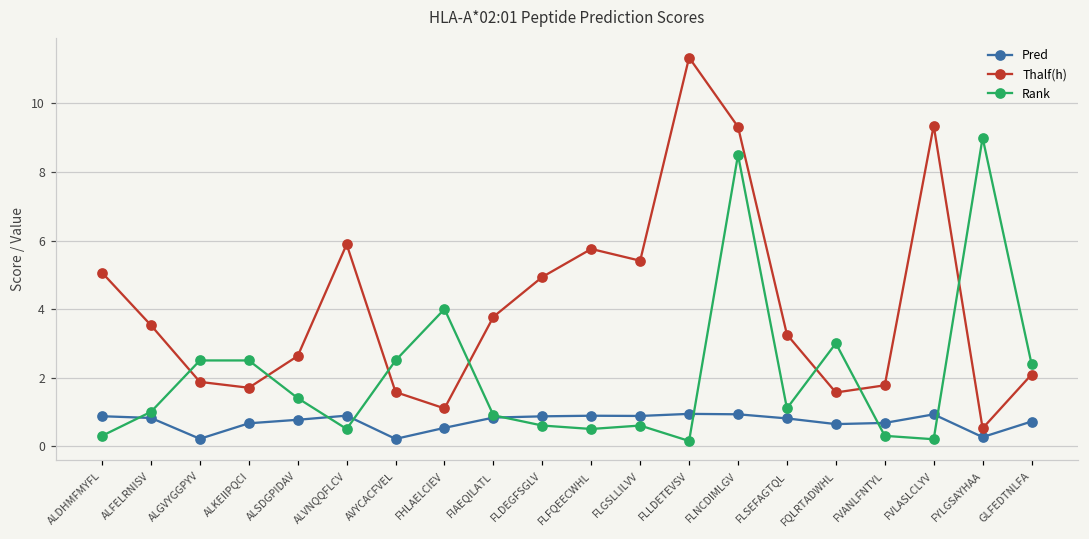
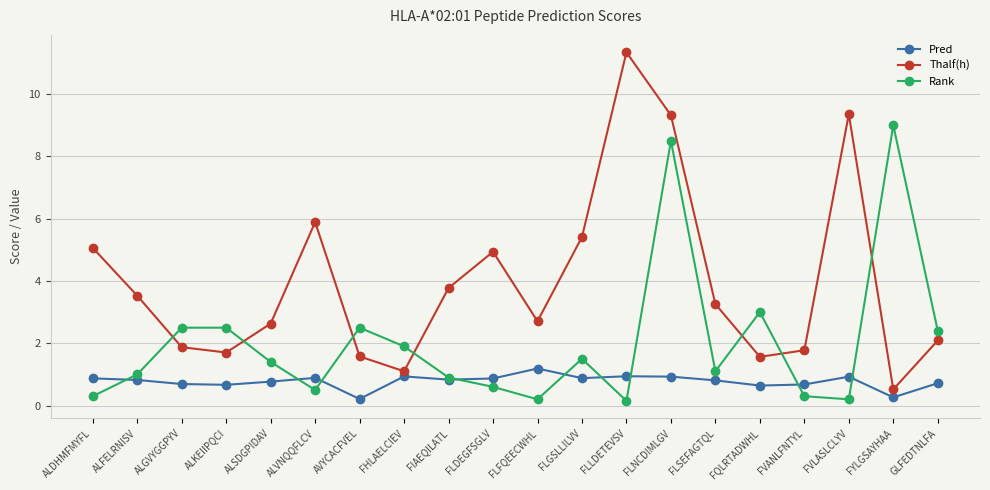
  {
    "Pred": {
      "ALDHMFMYFL": 0.9,
      "ALFELRNISV": 0.8,
-     "ALGVYGGPYV": 0.2,
+     "ALGVYGGPYV": 0.7,
      "ALKEIIPQCI": 0.7,
      "ALSDGPIDAV": 0.8,
      "ALVNQQFLCV": 0.9,
      "AVYCACFVEL": 0.2,
-     "FHLAELCIEV": 0.5,
+     "FHLAELCIEV": 0.9,
      "FLDEGFSGLV": 0.9,
-     "FLFQEECWHL": 0.9,
+     "FLFQEECWHL": 1.2,
      "FLGSLLILVV": 0.9,
      "FLLDETEVSV": 0.9,
      "FLNCDIMLGV": 0.9,
      "FLSEFAGTQL": 0.8,
      "FQLRTADWHL": 0.6,
      "FVANLFNTYL": 0.7,
      "FVLASLCLYV": 0.9,
      "FYLGSAYHAA": 0.3,
      "GLFEDTNLFA": 0.7
    },
    "Thalf(h)": {
      "ALDHMFMYFL": 5.1,
      "ALFELRNISV": 3.5,
      "ALGVYGGPYV": 1.9,
      "ALKEIIPQCI": 1.7,
      "ALSDGPIDAV": 2.6,
      "ALVNQQFLCV": 5.9,
      "AVYCACFVEL": 1.6,
      "FHLAELCIEV": 1.1,
      "FIAEQILATL": 3.8,
      "FLDEGFSGLV": 4.9,
-     "FLFQEECWHL": 5.8,
+     "FLFQEECWHL": 2.7,
      "FLGSLLILVV": 5.4,
      "FLLDETEVSV": 11.3,
      "FLNCDIMLGV": 9.3,
      "FLSEFAGTQL": 3.3,
      "FQLRTADWHL": 1.6,
      "FVANLFNTYL": 1.8,
      "FVLASLCLYV": 9.4,
      "FYLGSAYHAA": 0.5,
      "GLFEDTNLFA": 2.1
    },
    "Rank": {
      "ALDHMFMYFL": 0.3,
      "ALFELRNISV": 1.0,
      "ALGVYGGPYV": 2.5,
      "ALKEIIPQCI": 2.5,
      "ALSDGPIDAV": 1.4,
      "ALVNQQFLCV": 0.5,
      "AVYCACFVEL": 2.5,
-     "FHLAELCIEV": 4.0,
+     "FHLAELCIEV": 1.9,
      "FLDEGFSGLV": 0.6,
-     "FLFQEECWHL": 0.5,
-     "FLGSLLILVV": 0.6,
+     "FLFQEECWHL": 0.2,
+     "FLGSLLILVV": 1.5,
      "FLLDETEVSV": 0.2,
      "FLNCDIMLGV": 8.5,
      "FLSEFAGTQL": 1.1,
      "FQLRTADWHL": 3.0,
      "FVANLFNTYL": 0.3,
      "FVLASLCLYV": 0.2,
      "FYLGSAYHAA": 9.0,
      "GLFEDTNLFA": 2.4
    }
  }
